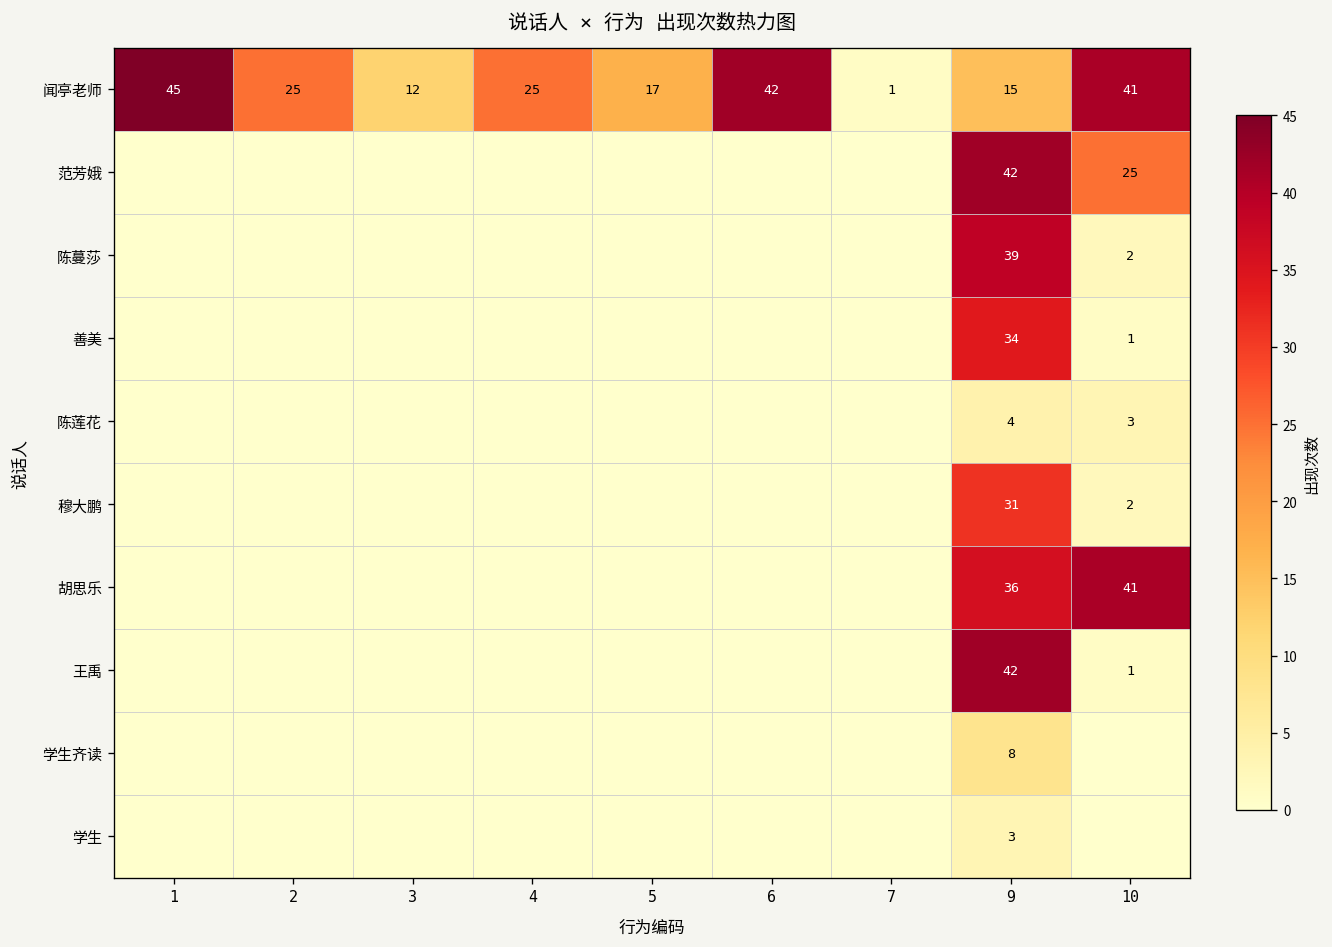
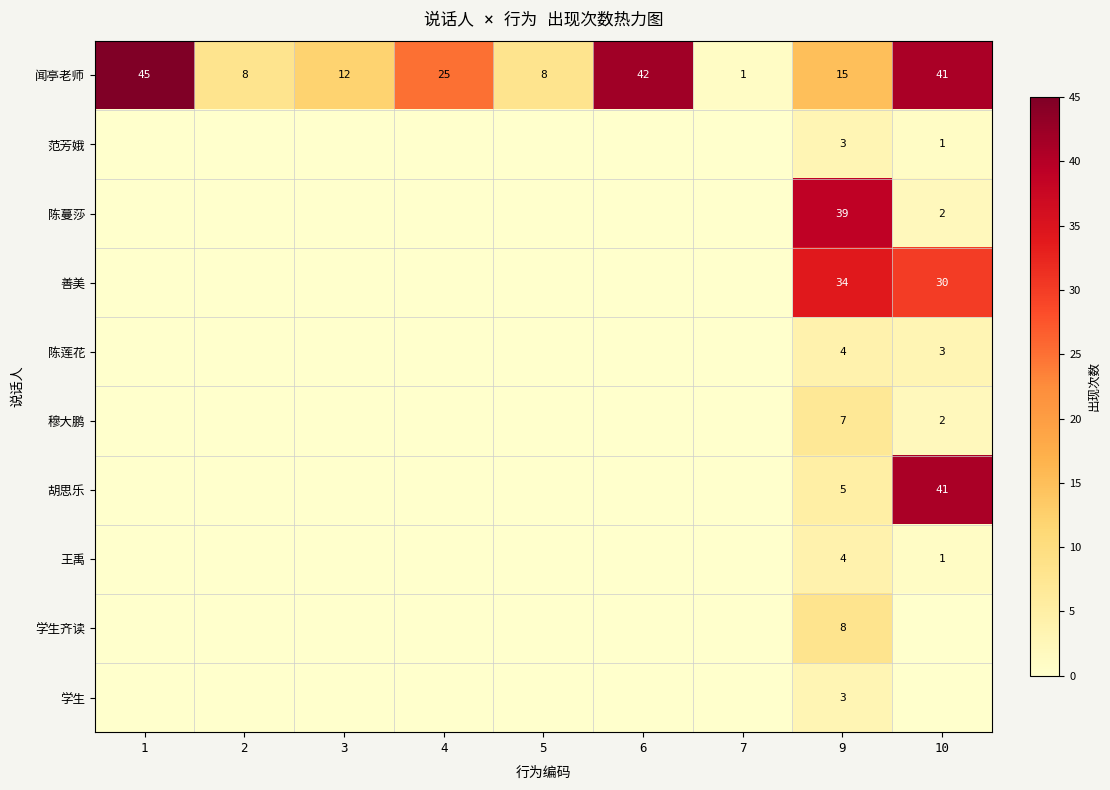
  {
    "闻亭老师": {
      "1": 45,
-     "2": 25,
+     "2": 8,
      "3": 12,
      "4": 25,
-     "5": 17,
+     "5": 8,
      "6": 42,
      "7": 1,
      "9": 15,
      "10": 41
    },
    "范芳娥": {
-     "9": 42,
-     "10": 25
+     "9": 3,
+     "10": 1
    },
    "陈蔓莎": {
      "9": 39,
      "10": 2
    },
    "善美": {
      "9": 34,
-     "10": 1
+     "10": 30
    },
    "陈莲花": {
      "9": 4,
      "10": 3
    },
    "穆大鹏": {
-     "9": 31,
+     "9": 7,
      "10": 2
    },
    "胡思乐": {
-     "9": 36,
+     "9": 5,
      "10": 41
    },
    "王禹": {
-     "9": 42,
+     "9": 4,
      "10": 1
    },
    "学生齐读": {
      "9": 8
    },
    "学生": {
      "9": 3
    }
  }
